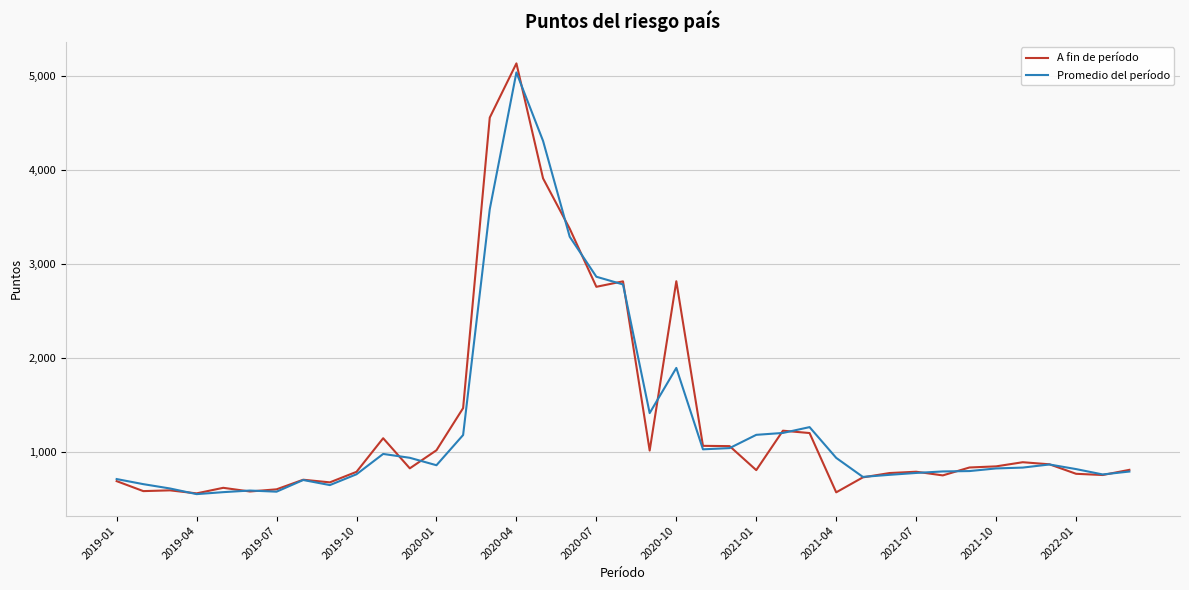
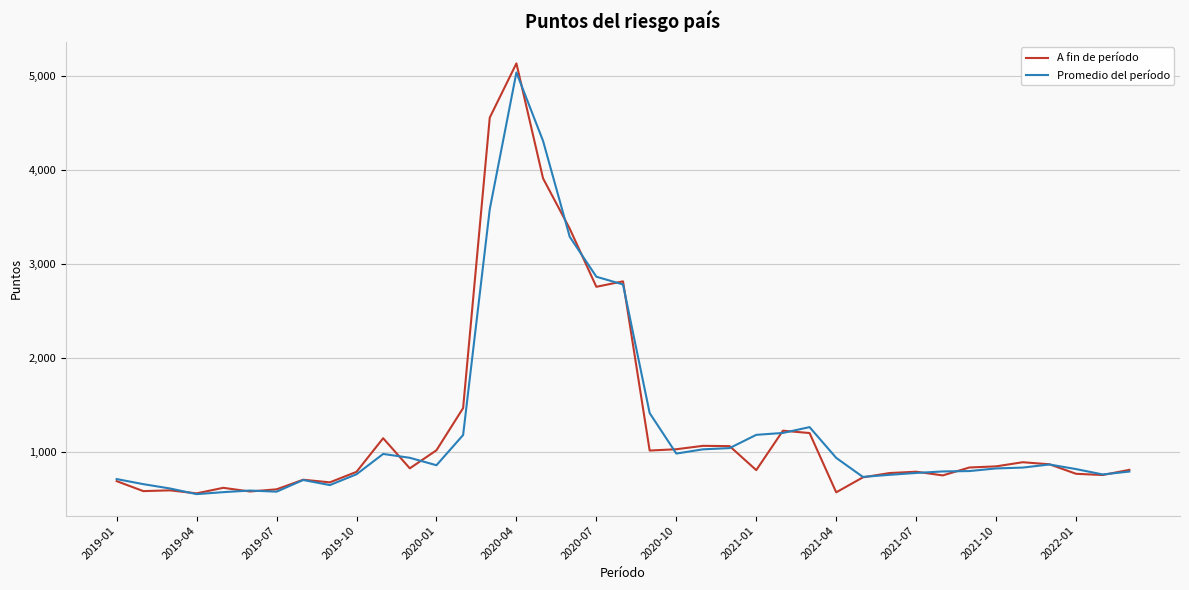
  {
    "A fin de período": {
      "2020-01": "1,000",
      "2020-04": "5,100",
      "2020-07": "2,800",
-     "2020-10": "2,800",
+     "2020-10": "1,000",
      "2021-01": "800",
      "2021-04": "600",
      "2022-01": "800"
    },
    "Promedio del período": {
      "2020-01": "900",
      "2020-04": "5,000",
      "2020-07": "2,900",
-     "2020-10": "1,900",
+     "2020-10": "1,000",
      "2021-01": "1,200",
      "2021-04": "900",
      "2022-01": "800"
    }
  }
